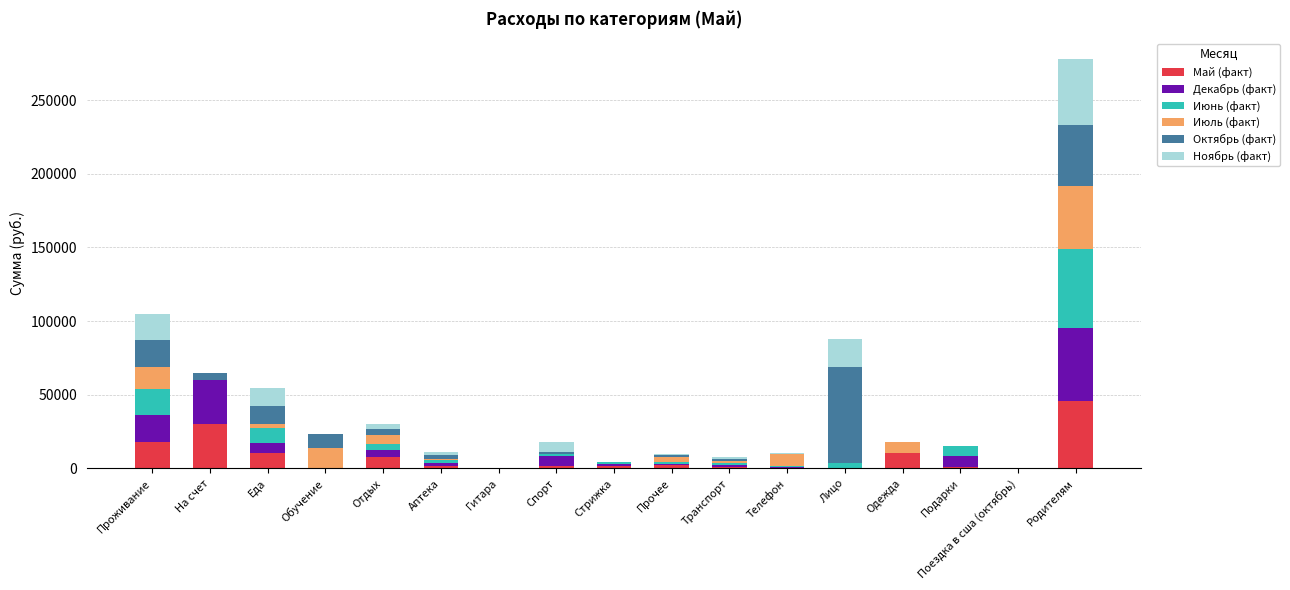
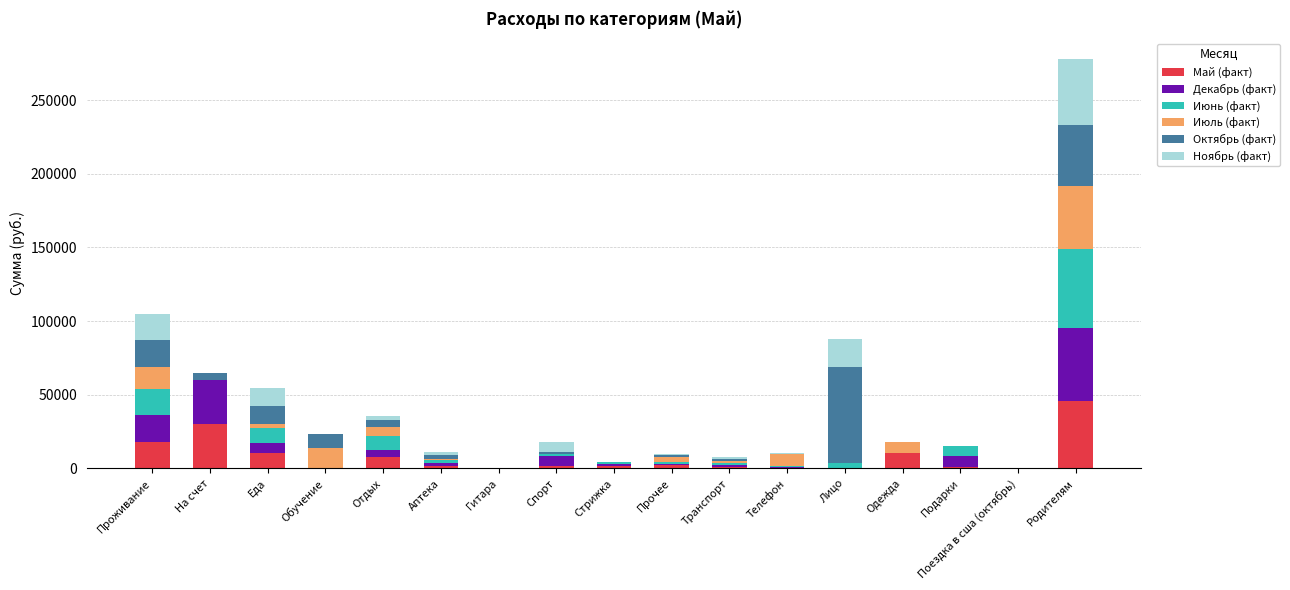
  {
    "Май (факт)": {
      "Проживание": 18000,
      "На счет": 30000,
      "Еда": 11000,
      "Обучение": 0,
      "Отдых": 8000,
      "Гитара": 0,
      "Спорт": 2000,
      "Прочее": 2000,
      "Лицо": 0,
      "Одежда": 10000,
      "Поездка в сша (октябрь)": 0,
      "Родителям": 46000
    },
    "Декабрь (факт)": {
      "Проживание": 18000,
      "На счет": 30000,
      "Еда": 7000,
      "Обучение": 0,
      "Отдых": 5000,
      "Аптека": 2000,
      "Гитара": 0,
      "Спорт": 7000,
      "Лицо": 0,
      "Одежда": 0,
      "Подарки": 7000,
      "Поездка в сша (октябрь)": 0,
      "Родителям": 49000
    },
    "Июнь (факт)": {
      "Проживание": 18000,
      "На счет": 0,
      "Еда": 10000,
      "Обучение": 0,
-     "Отдых": 4000,
+     "Отдых": 10000,
      "Аптека": 2000,
      "Гитара": 0,
      "Спорт": 2000,
      "Лицо": 4000,
      "Одежда": 0,
      "Подарки": 7000,
      "Поездка в сша (октябрь)": 0,
      "Родителям": 54000
    },
    "Июль (факт)": {
      "Проживание": 15000,
      "На счет": 0,
      "Еда": 3000,
      "Обучение": 14000,
      "Отдых": 6000,
      "Гитара": 0,
      "Спорт": 0,
      "Стрижка": 0,
      "Прочее": 4000,
      "Телефон": 8000,
      "Лицо": 0,
      "Одежда": 8000,
      "Подарки": 0,
      "Поездка в сша (октябрь)": 0,
      "Родителям": 43000
    },
    "Октябрь (факт)": {
      "Проживание": 18000,
      "На счет": 5000,
      "Еда": 12000,
      "Обучение": 9000,
      "Отдых": 5000,
      "Аптека": 2000,
      "Гитара": 0,
      "Стрижка": 0,
      "Лицо": 65000,
      "Одежда": 0,
      "Подарки": 0,
      "Поездка в сша (октябрь)": 0,
      "Родителям": 41000
    },
    "Ноябрь (факт)": {
      "Проживание": 18000,
      "На счет": 0,
      "Еда": 12000,
      "Обучение": 0,
      "Отдых": 3000,
      "Аптека": 2000,
      "Гитара": 0,
      "Спорт": 7000,
      "Стрижка": 0,
      "Лицо": 19000,
      "Одежда": 0,
      "Подарки": 0,
      "Поездка в сша (октябрь)": 0,
      "Родителям": 45000
    }
  }
